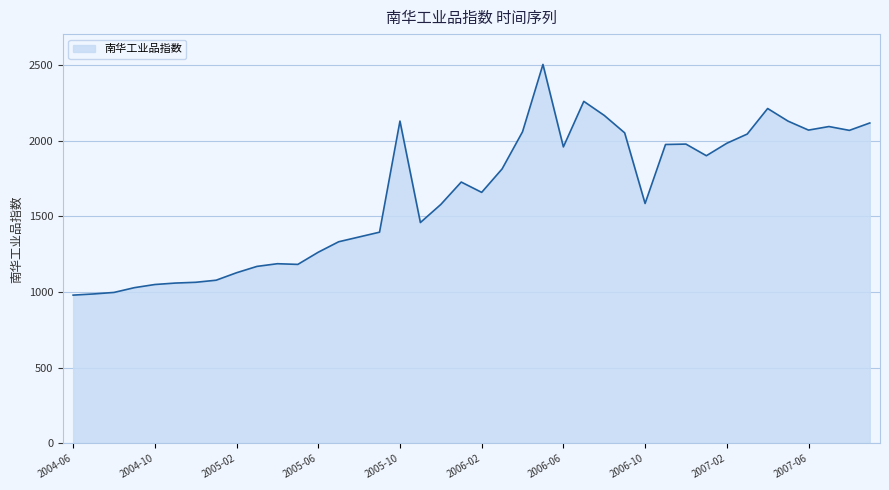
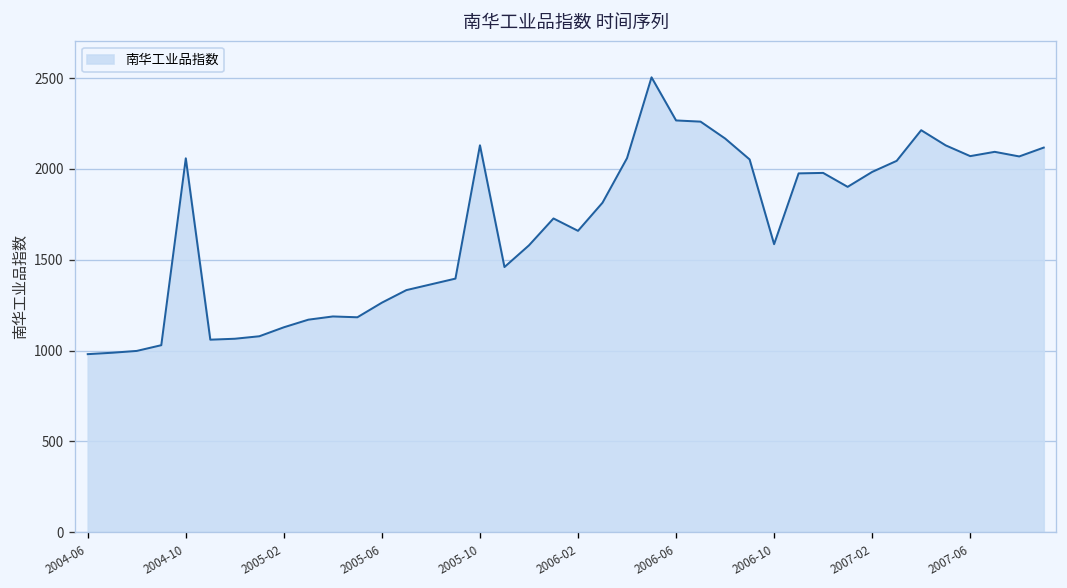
  {
    "2004-06": 980,
-   "2004-10": 1050,
+   "2004-10": 2060,
    "2005-02": 1130,
    "2005-06": 1260,
    "2005-10": 2130,
    "2006-02": 1660,
-   "2006-06": 1960,
+   "2006-06": 2270,
    "2006-10": 1590,
    "2007-02": 1980,
    "2007-06": 2070
  }
